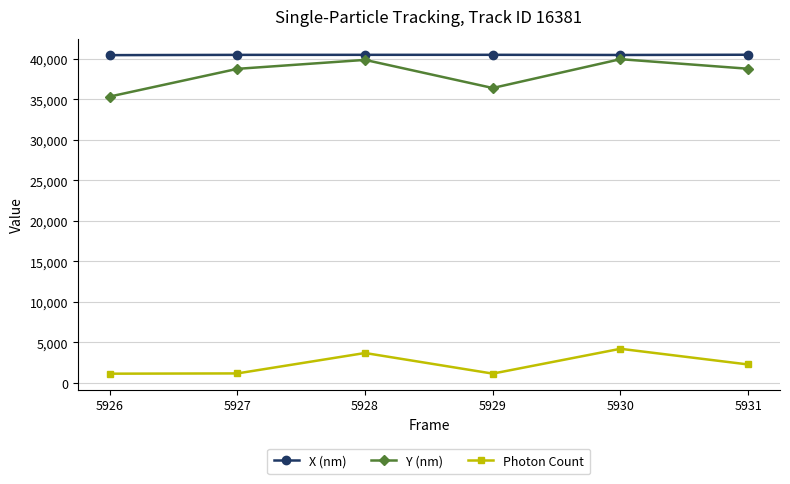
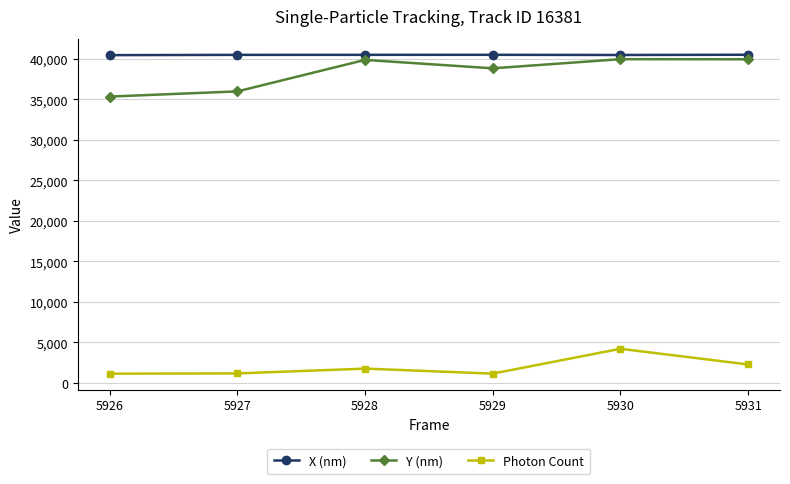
  {
    "X (nm)": {
      "5926": "40,000",
      "5927": "40,000",
      "5928": "40,000",
      "5929": "40,000",
      "5930": "40,000",
      "5931": "41,000"
    },
    "Y (nm)": {
      "5926": "35,000",
-     "5927": "39,000",
+     "5927": "36,000",
      "5928": "40,000",
-     "5929": "36,000",
+     "5929": "39,000",
      "5930": "40,000",
-     "5931": "39,000"
+     "5931": "40,000"
    },
    "Photon Count": {
      "5926": "1,000",
      "5927": "1,000",
-     "5928": "4,000",
+     "5928": "2,000",
      "5929": "1,000",
      "5930": "4,000",
      "5931": "2,000"
    }
  }
